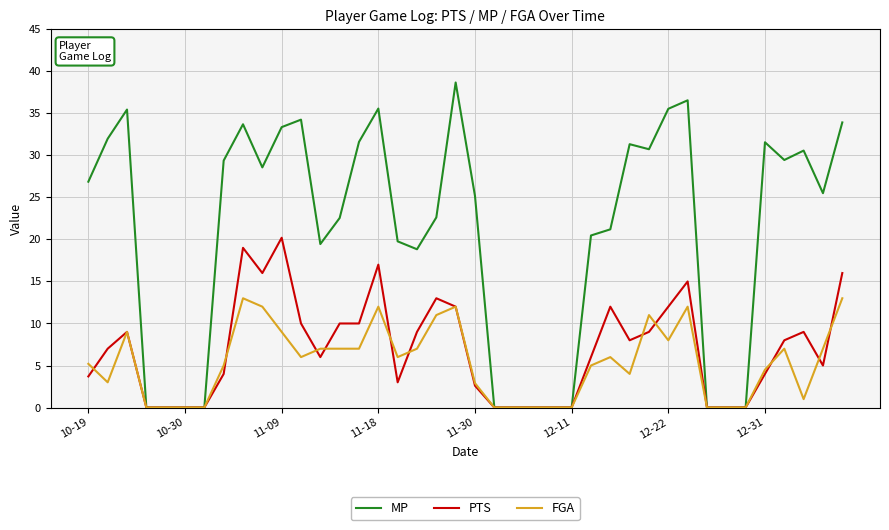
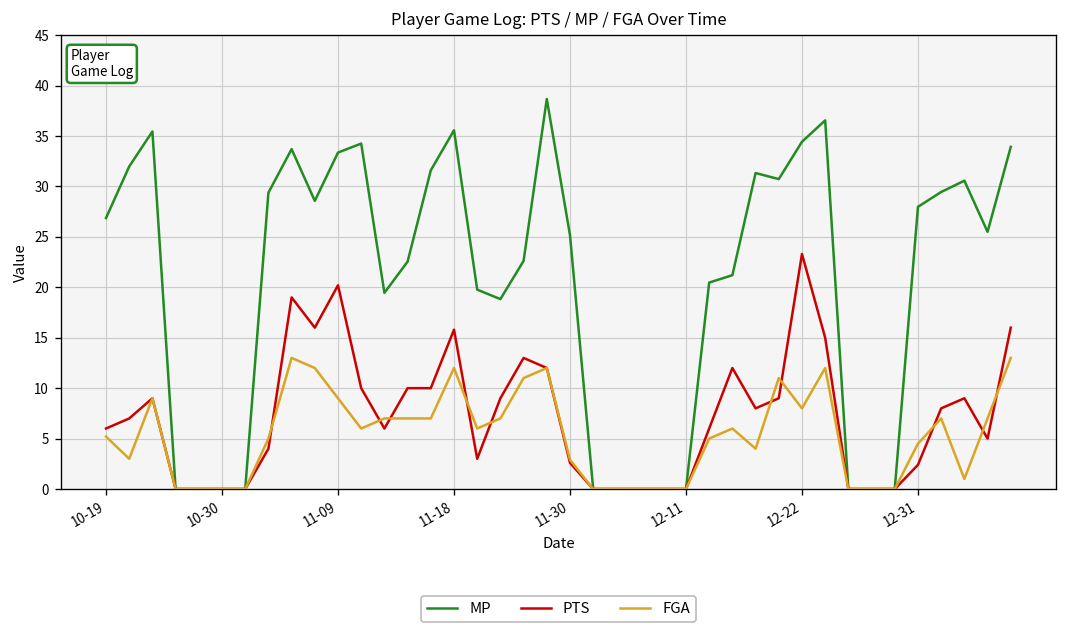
  {
    "MP": {
      "10-19": 27,
      "11-09": 33,
      "11-18": 36,
      "11-30": 25,
-     "12-22": 36,
-     "12-31": 32
+     "12-22": 34,
+     "12-31": 28
    },
    "PTS": {
-     "10-19": 4,
+     "10-19": 6,
      "11-09": 20,
-     "11-18": 17,
-     "12-22": 12,
-     "12-31": 4
+     "11-18": 16,
+     "12-22": 23,
+     "12-31": 2
    },
    "FGA": {
      "10-19": 5,
      "11-09": 9,
      "11-18": 12,
      "12-22": 8,
      "12-31": 5
    }
  }
